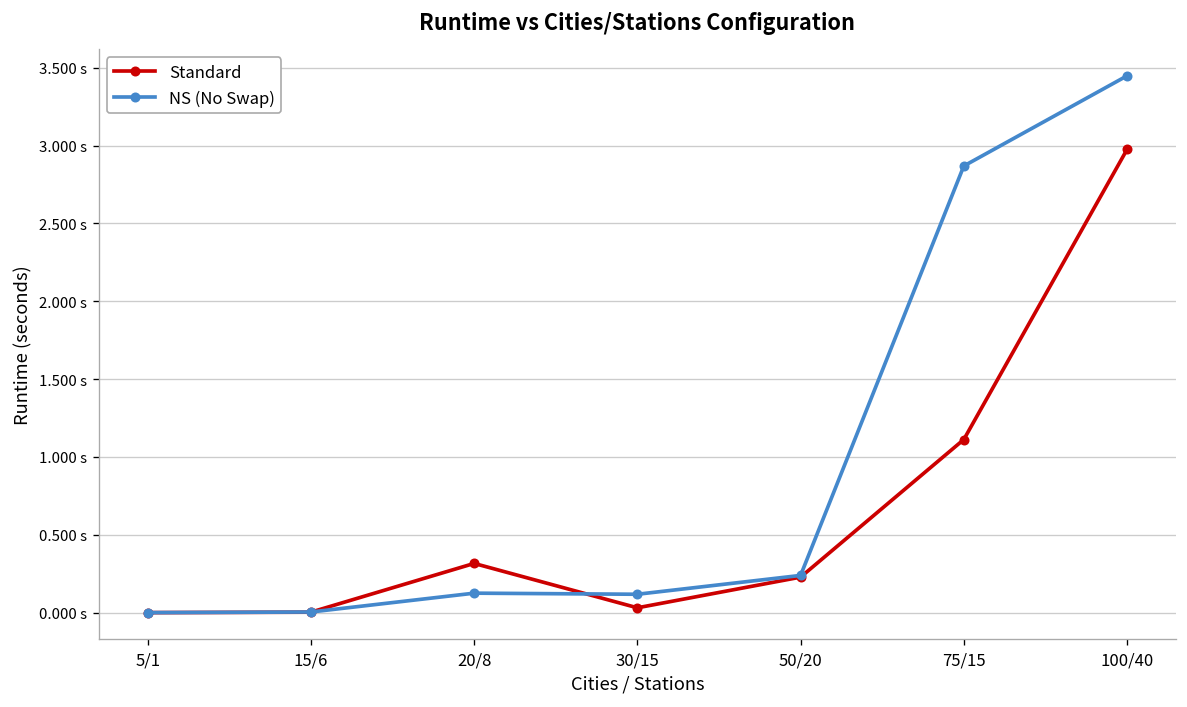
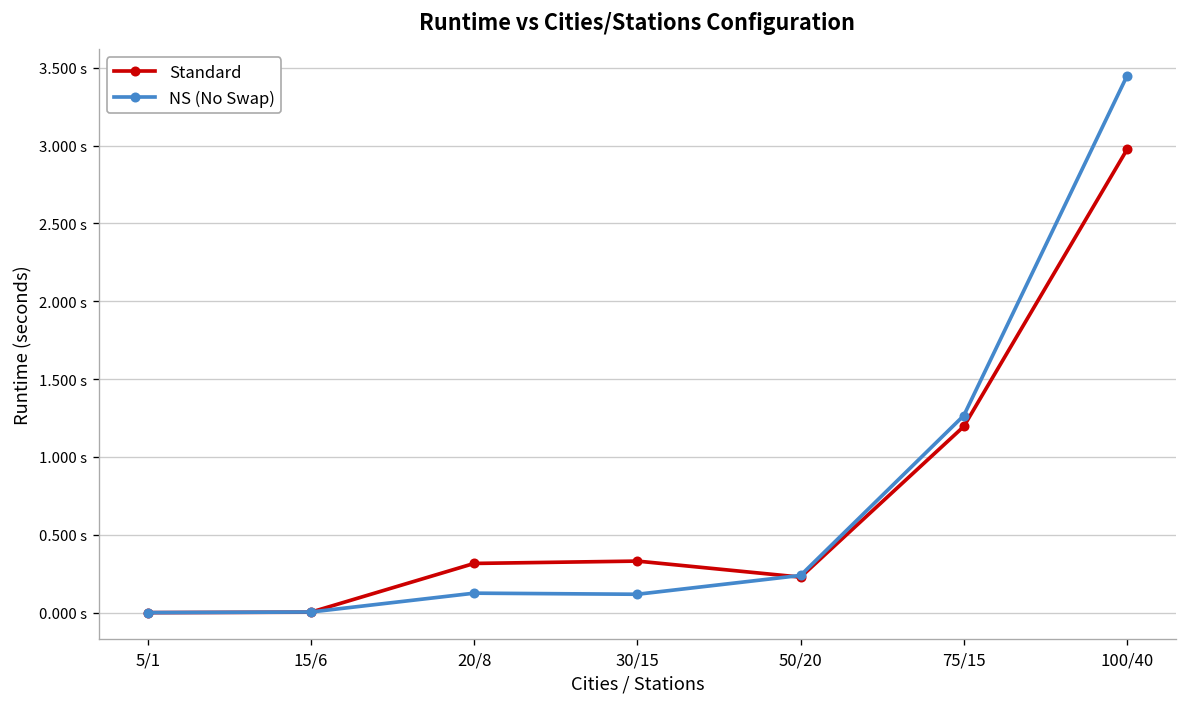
  {
    "Standard": {
      "20/8": "0.32 s",
-     "30/15": "0.03 s",
-     "75/15": "1.11 s",
+     "30/15": "0.33 s",
+     "75/15": "1.20 s",
      "100/40": "2.98 s"
    },
    "NS (No Swap)": {
      "20/8": "0.13 s",
      "30/15": "0.12 s",
-     "75/15": "2.87 s",
+     "75/15": "1.27 s",
      "100/40": "3.45 s"
    }
  }
